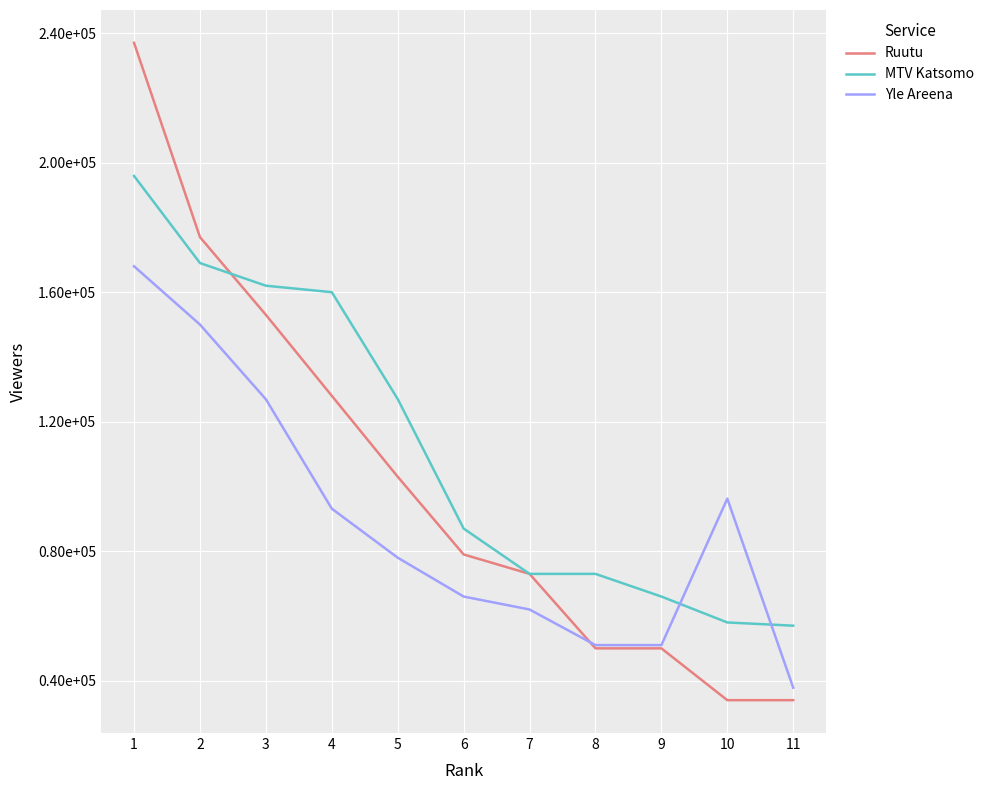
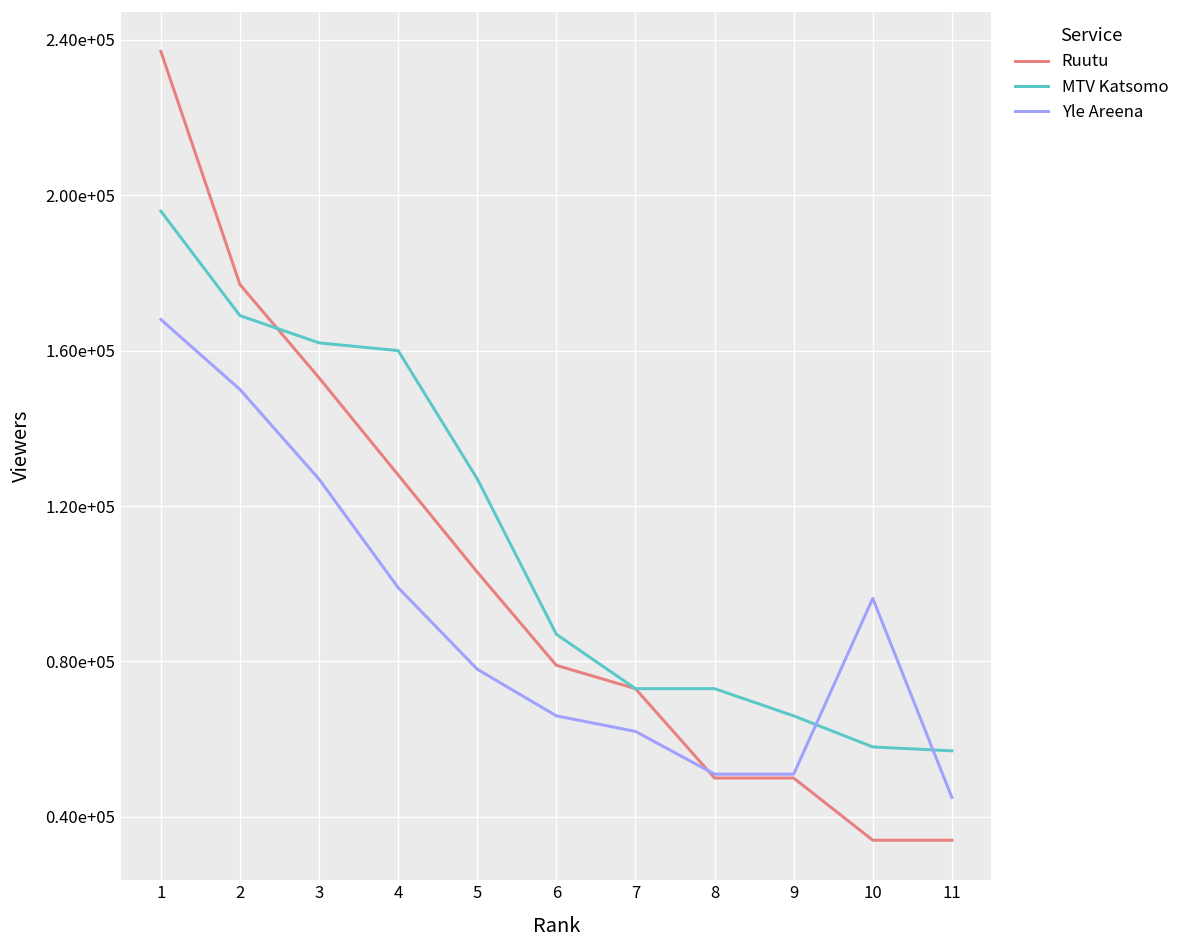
  {
    "Ruutu": {
      "1": 237000,
      "2": 177000,
      "3": 153000,
      "4": 128000,
      "5": 103000,
      "6": 79000,
      "8": 50000,
      "9": 50000,
      "10": 34000,
      "11": 34000
    },
    "MTV Katsomo": {
      "1": 196000,
      "2": 169000,
      "3": 162000,
      "4": 160000,
      "5": 127000,
      "6": 87000,
      "8": 73000,
      "9": 66000,
      "10": 58000,
      "11": 57000
    },
    "Yle Areena": {
      "1": 168000,
      "2": 150000,
      "3": 127000,
-     "4": 93000,
+     "4": 99000,
      "5": 78000,
      "6": 66000,
      "7": 62000,
      "8": 51000,
      "9": 51000,
      "10": 96000,
-     "11": 38000
+     "11": 45000
    }
  }
